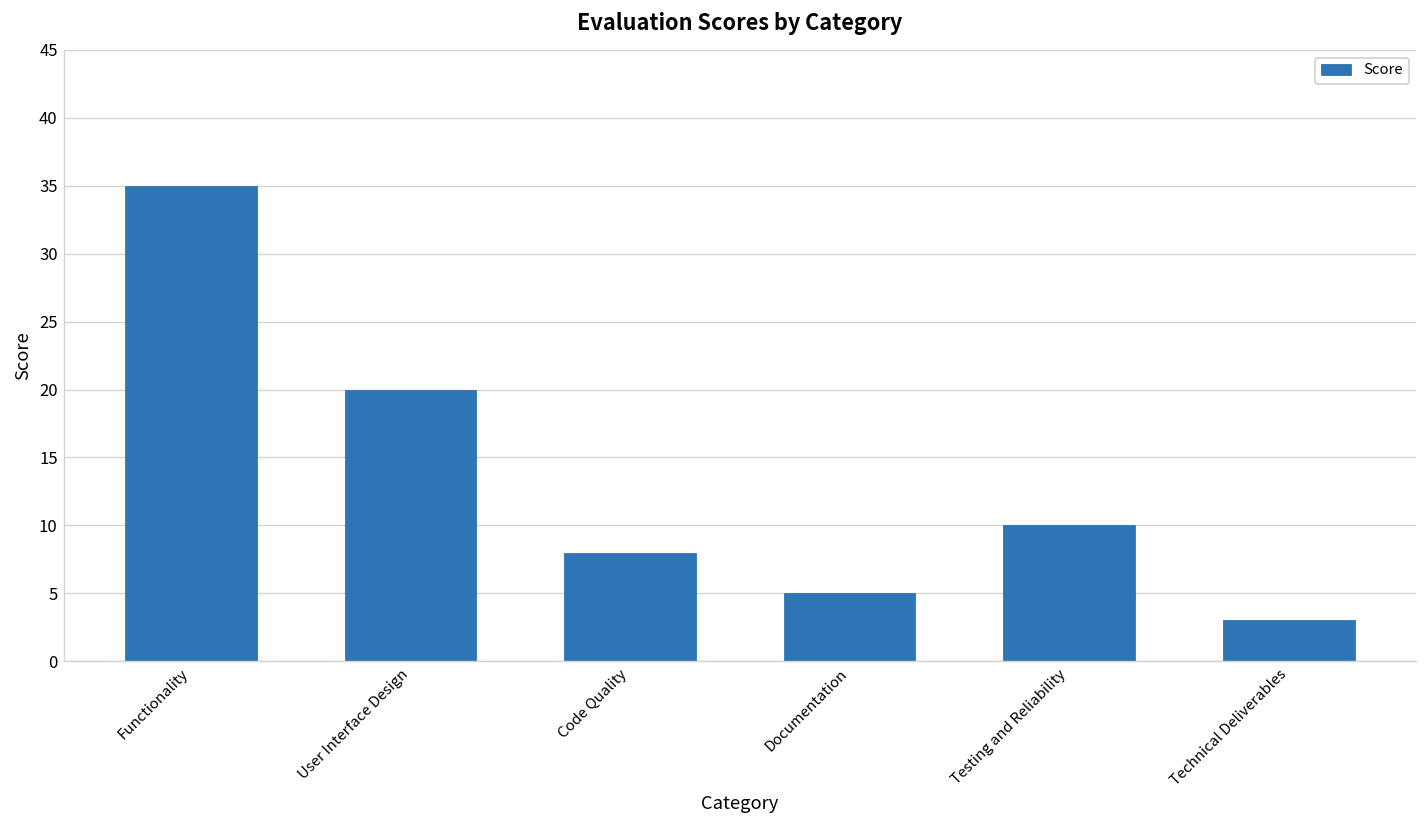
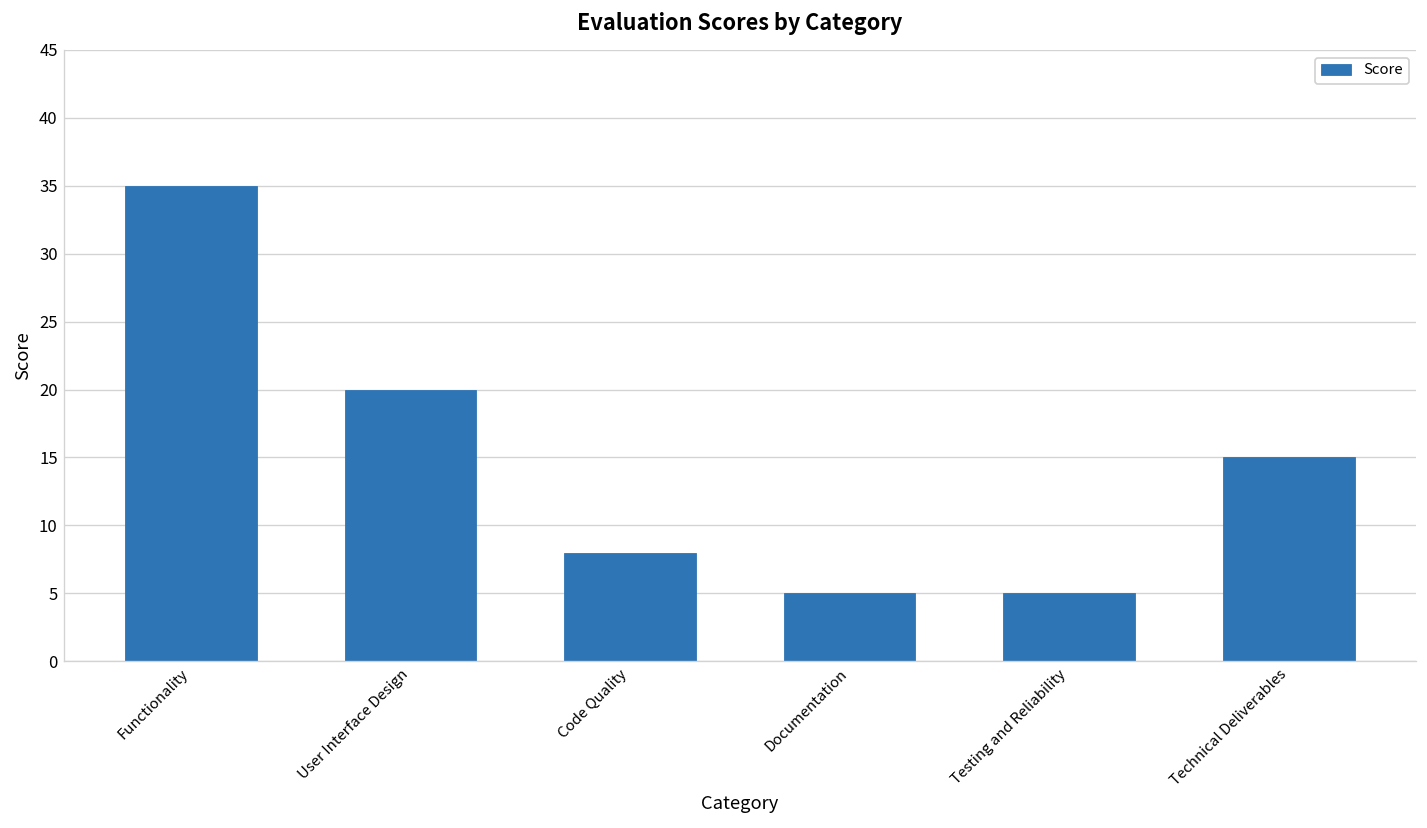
  {
    "Functionality": 35,
    "User Interface Design": 20,
    "Code Quality": 8,
    "Documentation": 5,
-   "Testing and Reliability": 10,
-   "Technical Deliverables": 3
+   "Testing and Reliability": 5,
+   "Technical Deliverables": 15
  }
